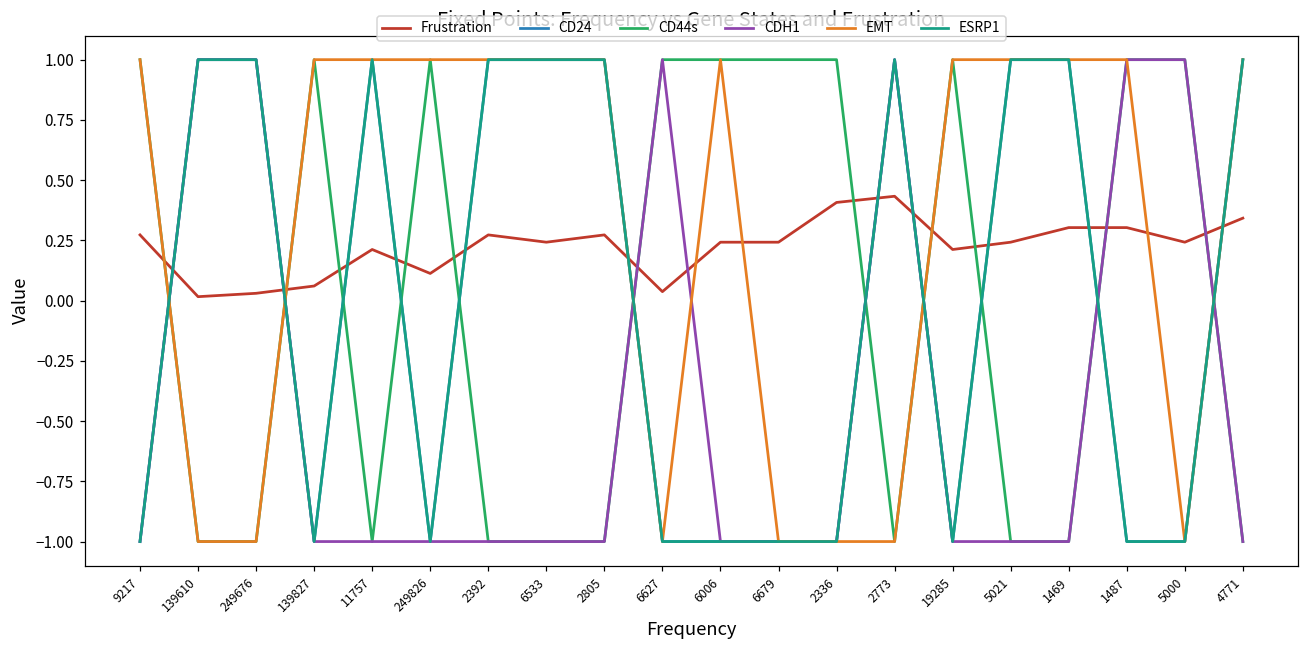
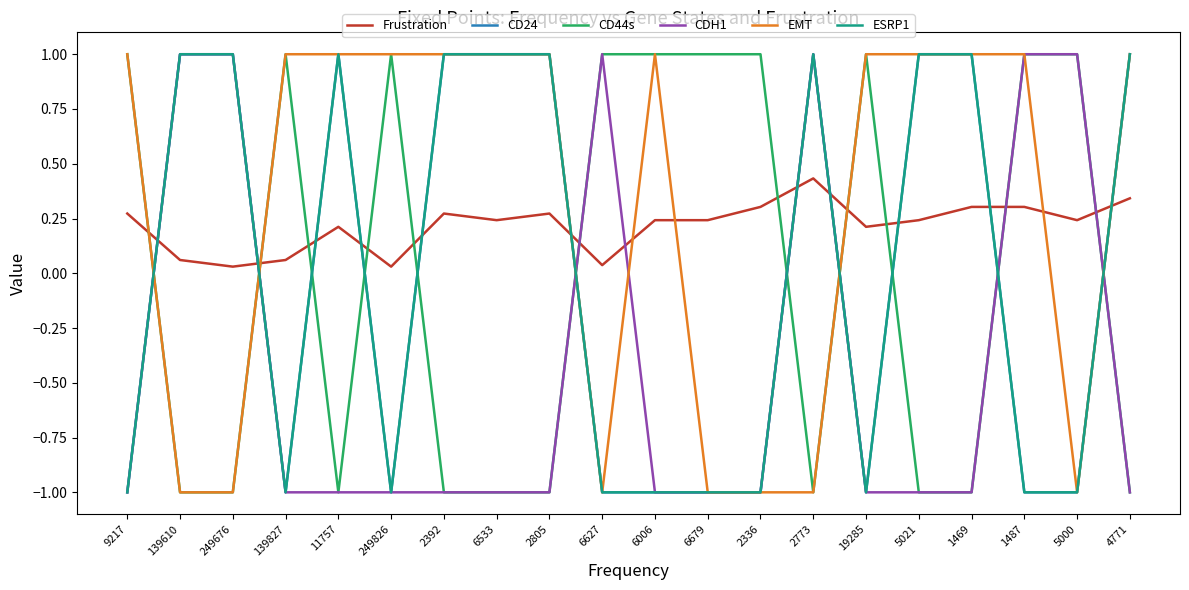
  {
    "Frustration": {
      "9217": 0.27,
-     "139610": 0.02,
+     "139610": 0.06,
      "249676": 0.03,
      "139827": 0.06,
      "11757": 0.21,
-     "249826": 0.11,
+     "249826": 0.03,
      "2392": 0.27,
      "6533": 0.24,
      "2805": 0.27,
      "6627": 0.04,
      "6006": 0.24,
      "6679": 0.24,
-     "2336": 0.41,
+     "2336": 0.30,
      "2773": 0.43,
      "19285": 0.21,
      "5021": 0.24,
      "1469": 0.30,
      "1487": 0.30,
      "5000": 0.24,
      "4771": 0.34
    }
  }
